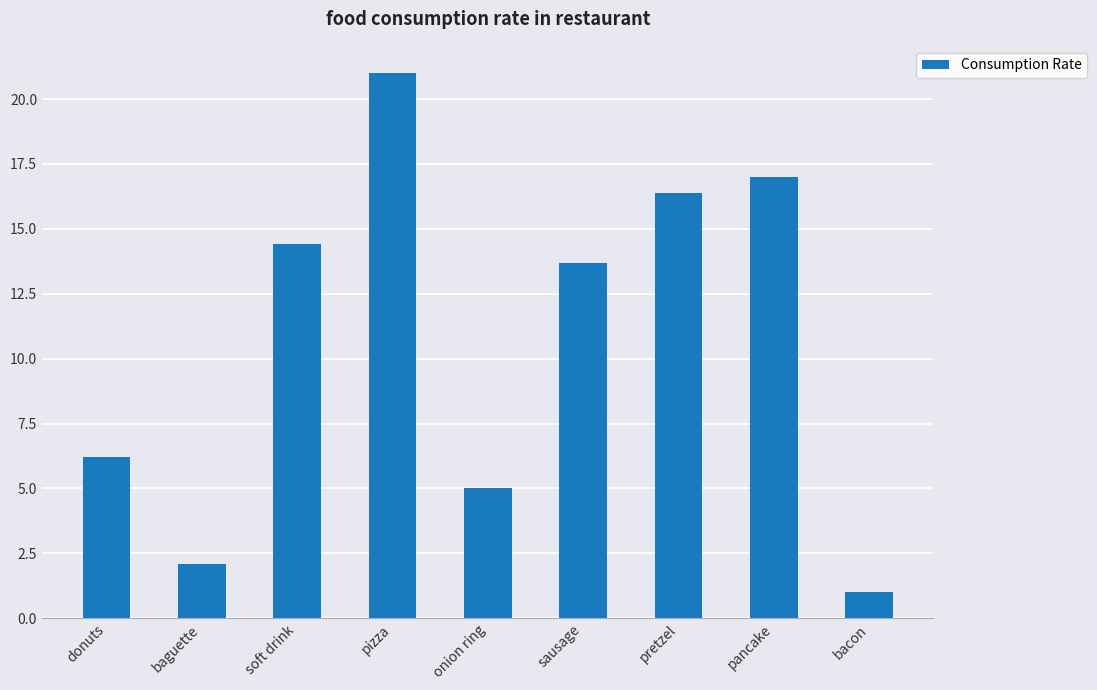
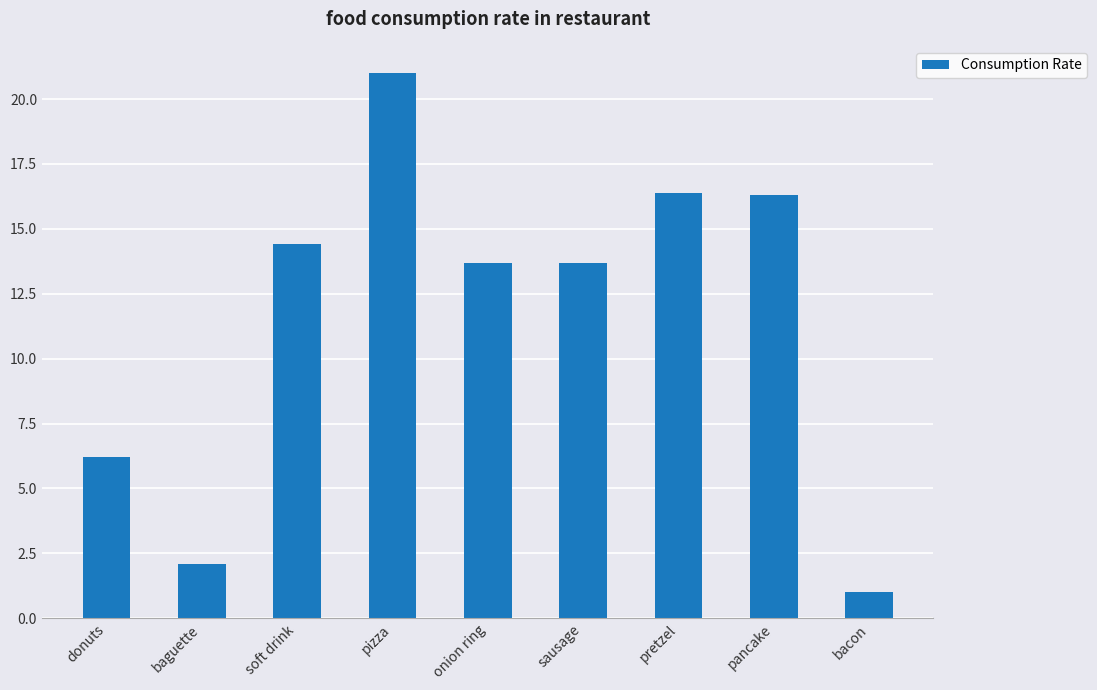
  {
    "donuts": 6.2,
    "baguette": 2.1,
    "soft drink": 14.4,
    "pizza": 21.0,
-   "onion ring": 5.0,
+   "onion ring": 13.7,
    "sausage": 13.7,
    "pretzel": 16.4,
-   "pancake": 17.0,
+   "pancake": 16.3,
    "bacon": 1.0
  }
